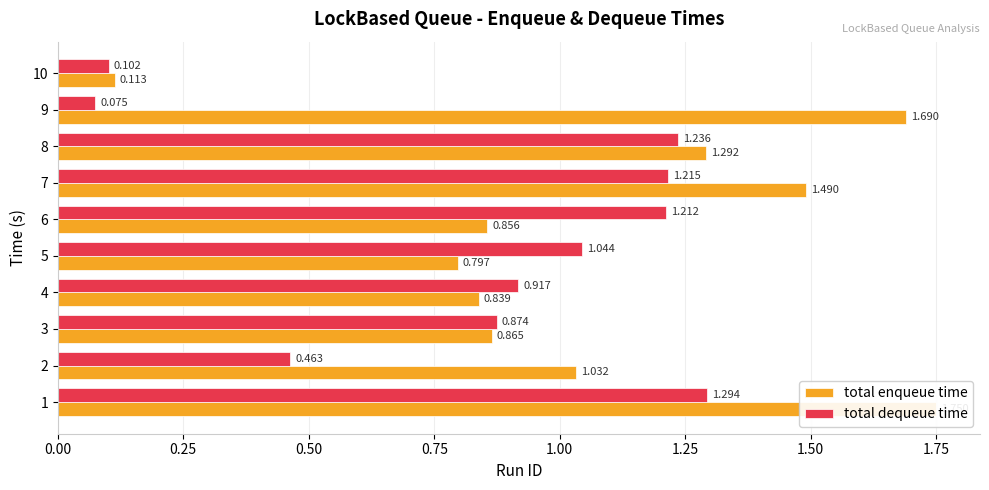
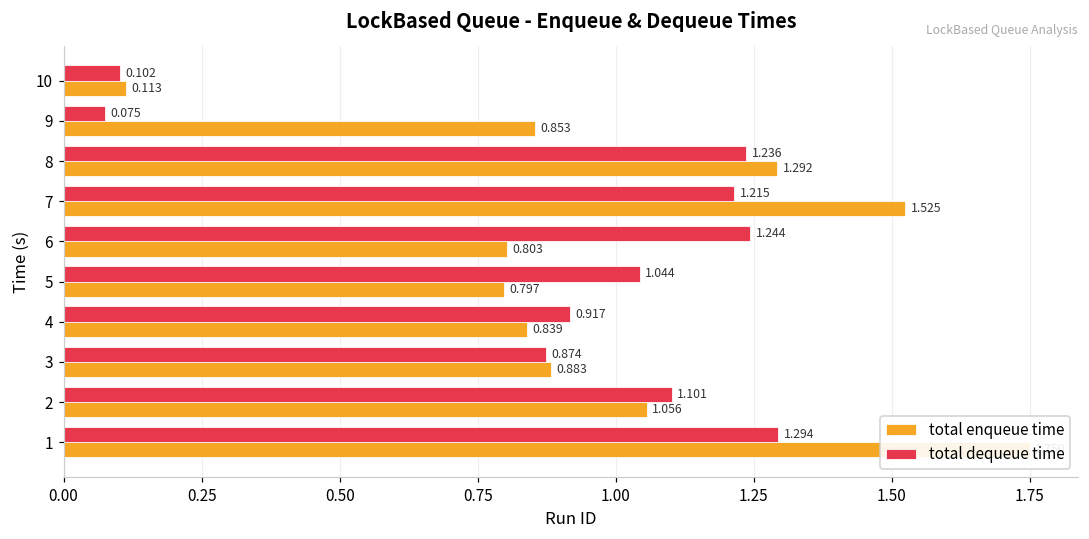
  {
    "total enqueue time": {
      "10": 0.113,
-     "9": 1.690,
+     "9": 0.853,
      "8": 1.292,
-     "7": 1.490,
-     "6": 0.856,
+     "7": 1.525,
+     "6": 0.803,
      "5": 0.797,
      "4": 0.839,
-     "3": 0.865,
-     "2": 1.032
+     "3": 0.883,
+     "2": 1.056
    },
    "total dequeue time": {
      "10": 0.102,
      "9": 0.075,
      "8": 1.236,
      "7": 1.215,
-     "6": 1.212,
+     "6": 1.244,
      "5": 1.044,
      "4": 0.917,
      "3": 0.874,
-     "2": 0.463,
+     "2": 1.101,
      "1": 1.294
    }
  }
